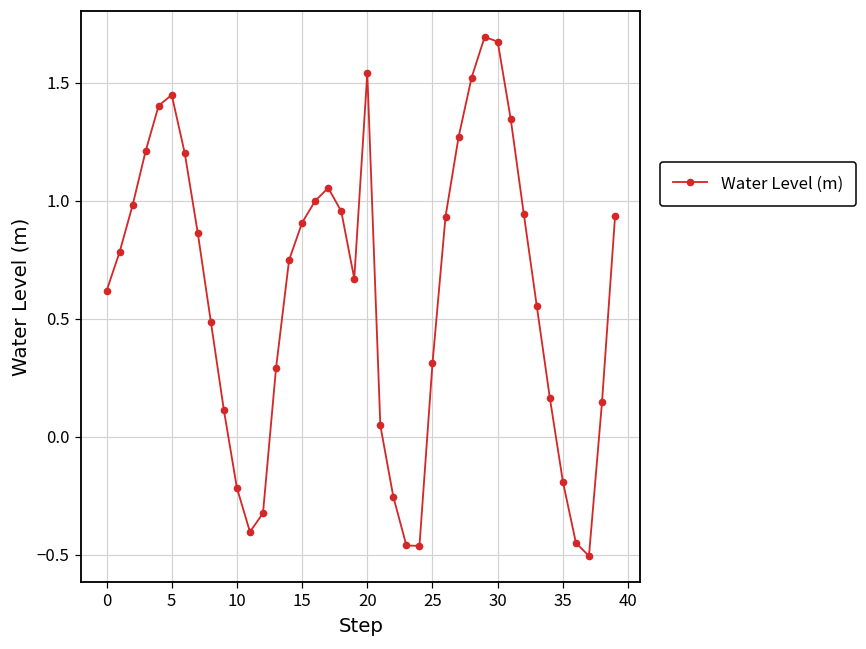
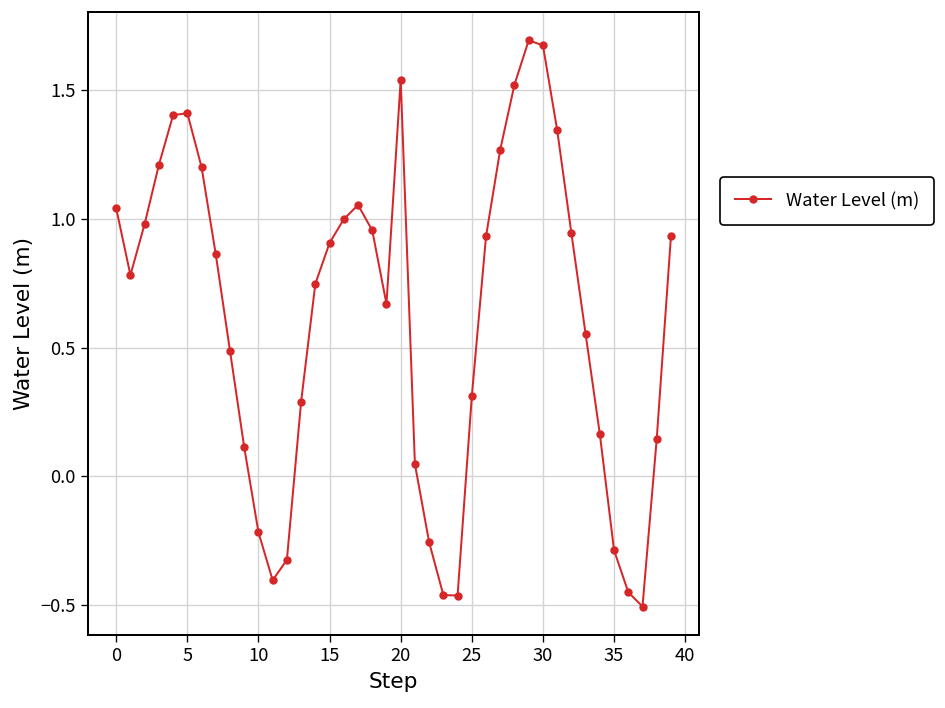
  {
-   "0": 0.62,
-   "5": 1.45,
+   "0": 1.04,
+   "5": 1.41,
    "10": -0.22,
    "15": 0.91,
    "20": 1.54,
    "25": 0.31,
    "30": 1.67,
-   "35": -0.19
+   "35": -0.29
  }
